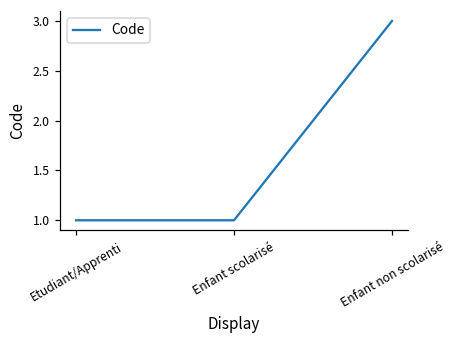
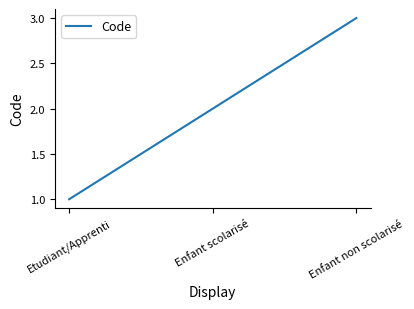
  {
    "Etudiant/Apprenti": 1,
-   "Enfant scolarisé": 1,
+   "Enfant scolarisé": 2,
    "Enfant non scolarisé": 3
  }
